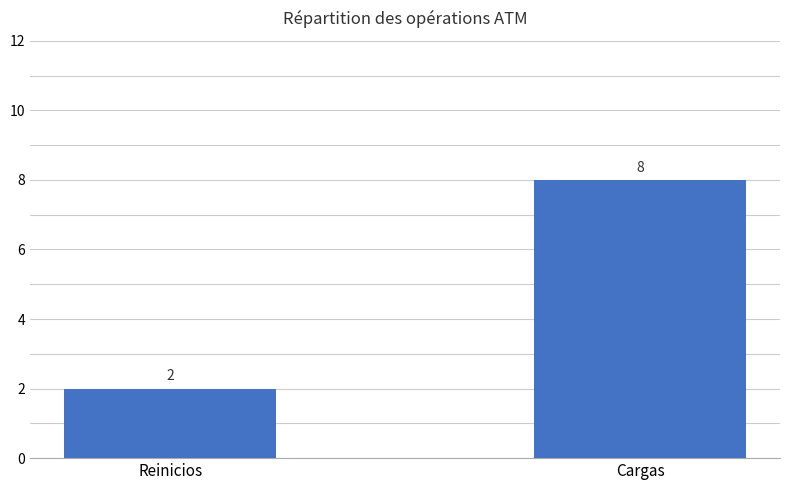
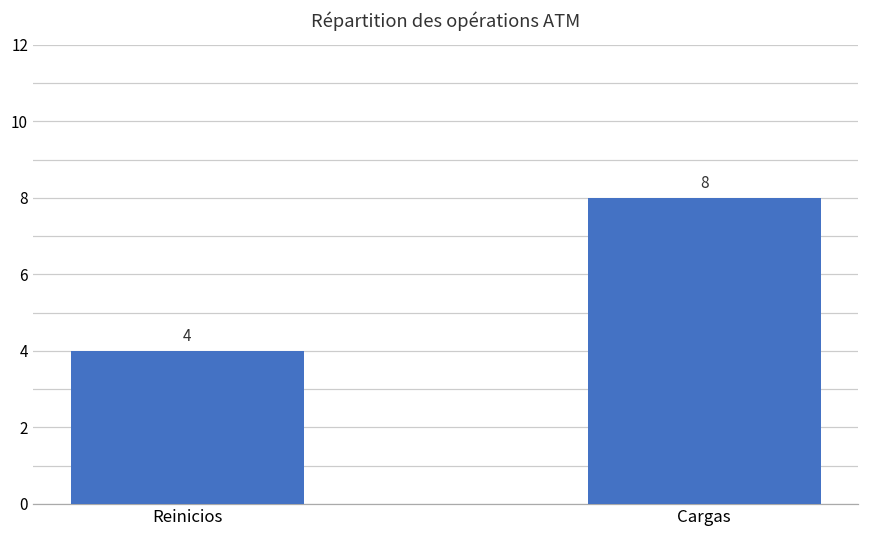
  {
-   "Reinicios": 2,
+   "Reinicios": 4,
    "Cargas": 8
  }
